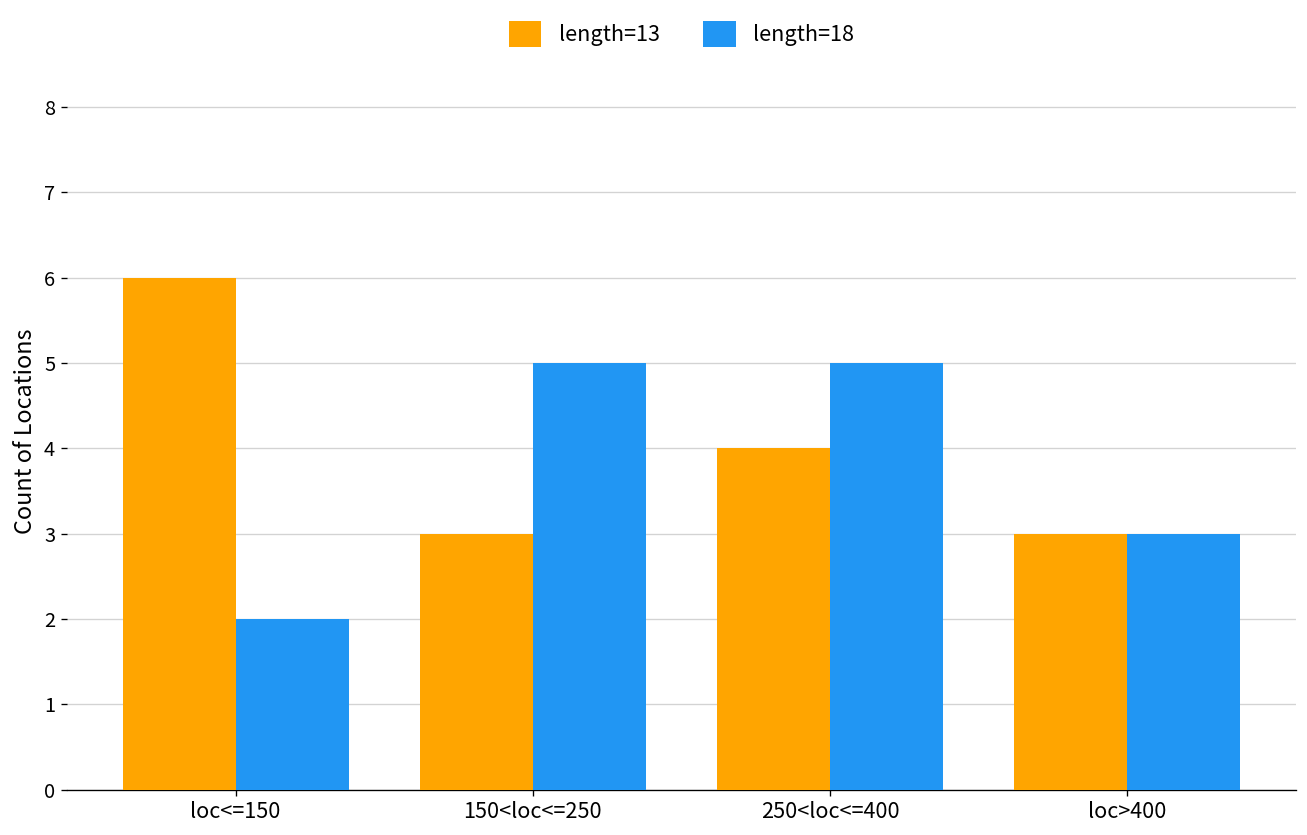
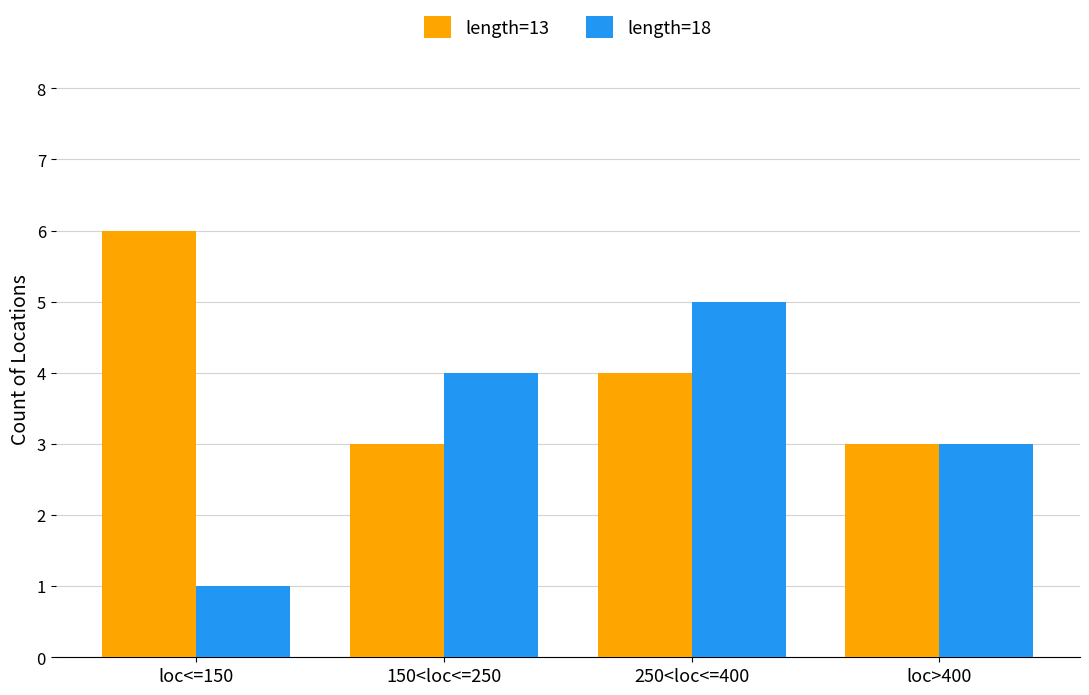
  {
    "length=13": {
      "loc<=150": 6,
      "150<loc<=250": 3,
      "250<loc<=400": 4,
      "loc>400": 3
    },
    "length=18": {
-     "loc<=150": 2,
-     "150<loc<=250": 5,
+     "loc<=150": 1,
+     "150<loc<=250": 4,
      "250<loc<=400": 5,
      "loc>400": 3
    }
  }
